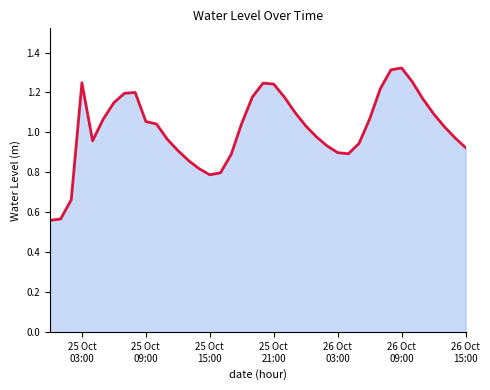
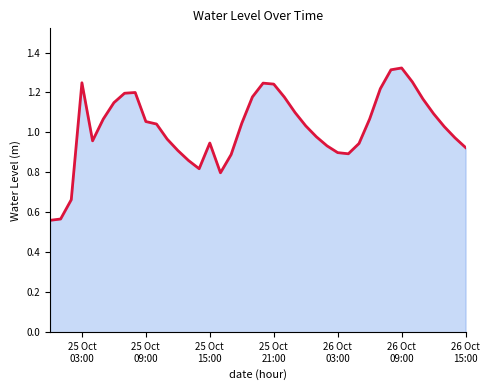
  {
    "25 Oct 03:00": 1.25,
    "25 Oct 09:00": 1.05,
-   "25 Oct 15:00": 0.79,
+   "25 Oct 15:00": 0.95,
    "25 Oct 21:00": 1.24,
    "26 Oct 03:00": 0.90,
    "26 Oct 09:00": 1.32,
    "26 Oct 15:00": 0.92
  }
